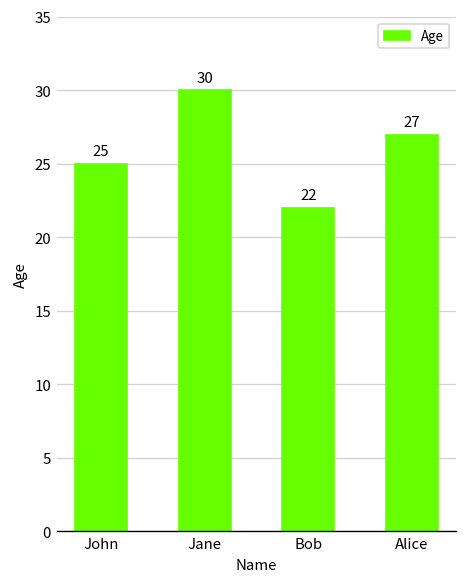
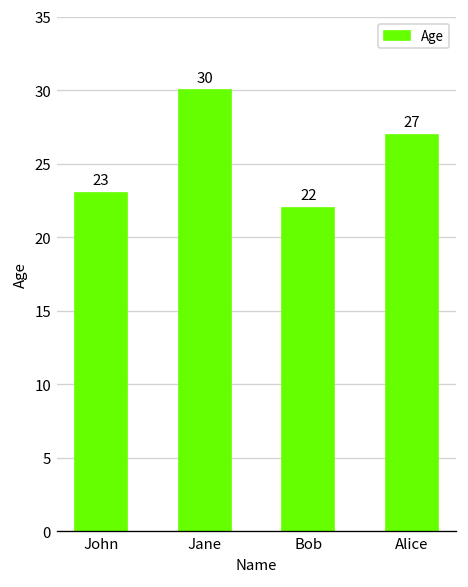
  {
-   "John": 25,
+   "John": 23,
    "Jane": 30,
    "Bob": 22,
    "Alice": 27
  }
